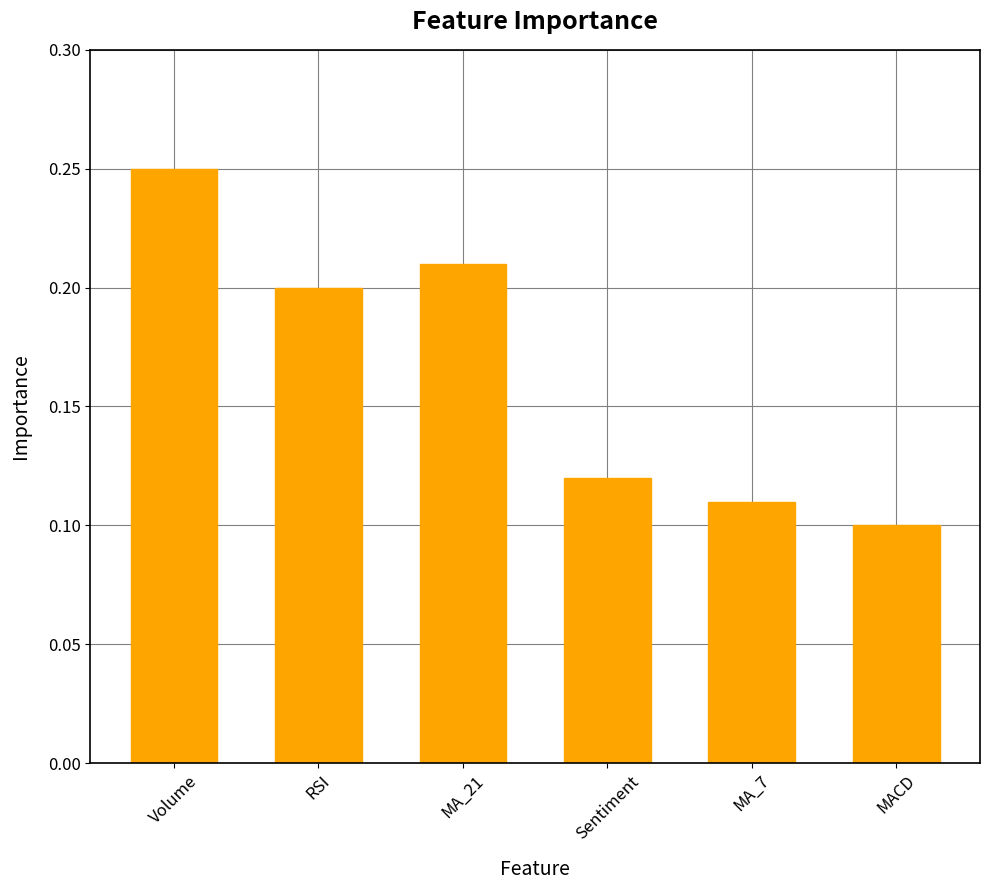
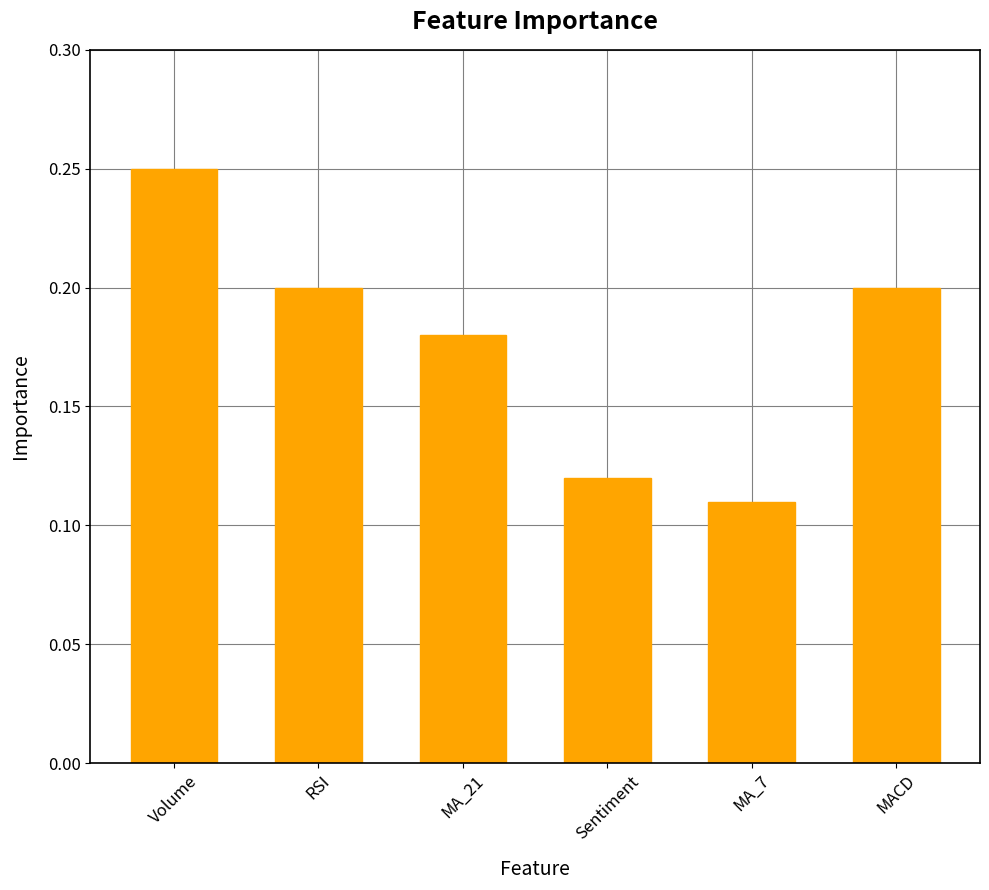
  {
    "Volume": 0.25,
    "RSI": 0.20,
-   "MA_21": 0.21,
+   "MA_21": 0.18,
    "Sentiment": 0.12,
    "MA_7": 0.11,
-   "MACD": 0.1
+   "MACD": 0.2
  }
